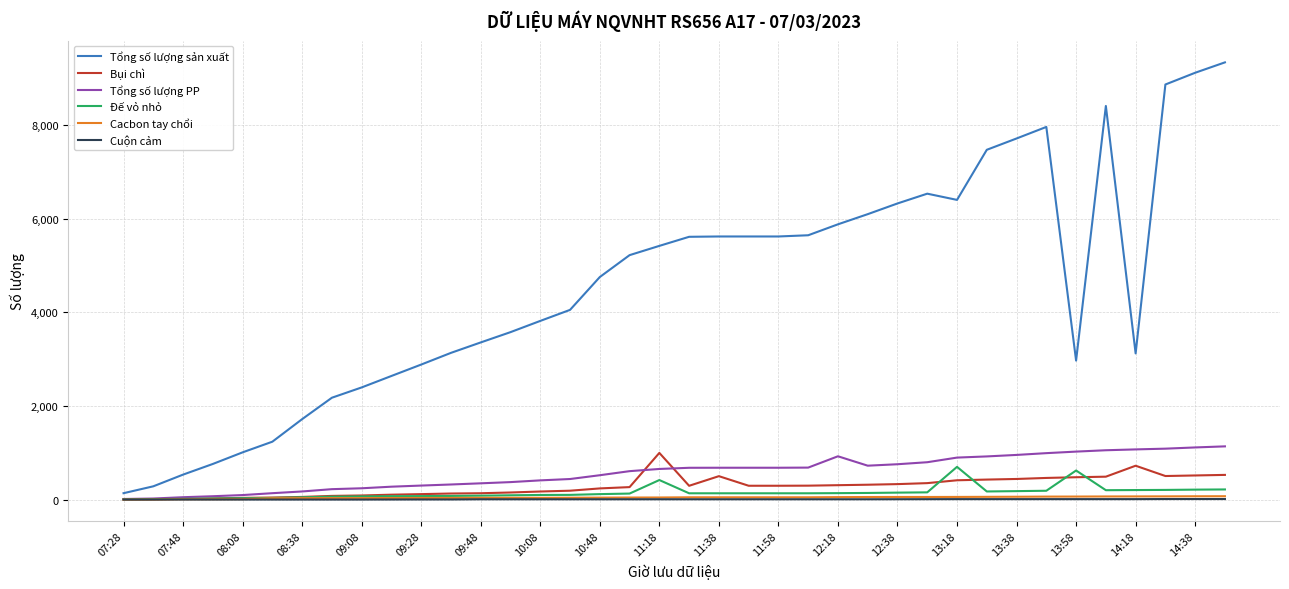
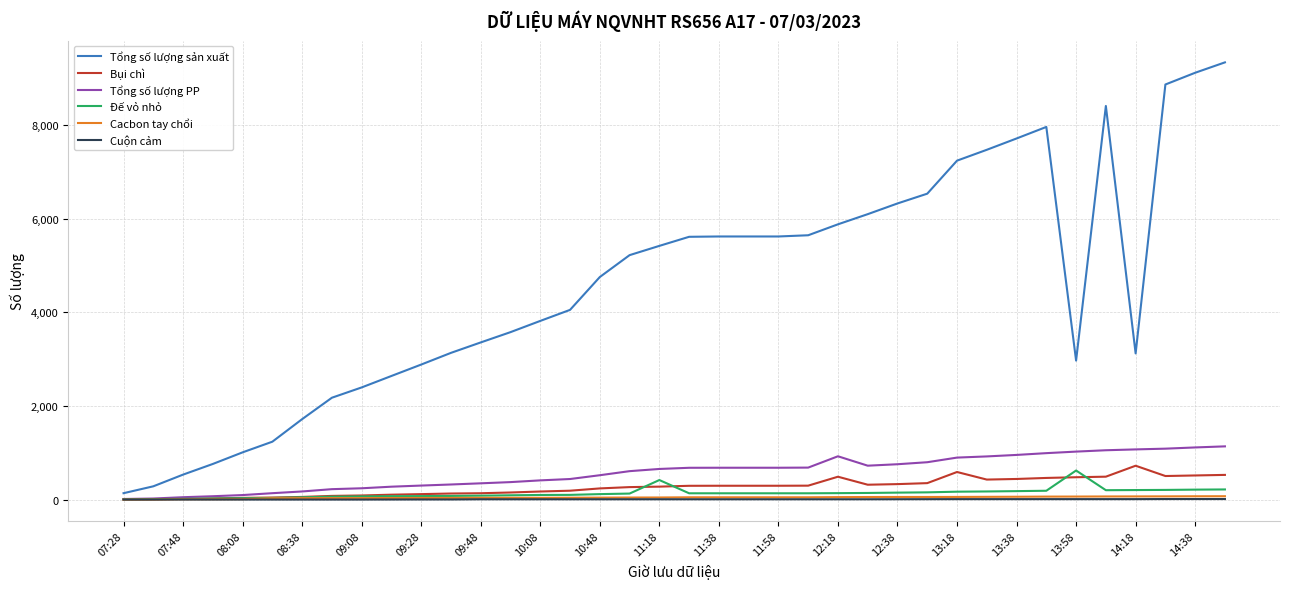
  {
    "Tổng số lượng sản xuất": {
      "07:28": "100",
      "07:48": "500",
      "08:08": "1,000",
      "08:38": "1,700",
      "09:08": "2,400",
      "09:28": "2,900",
      "09:48": "3,400",
      "10:08": "3,800",
      "10:48": "4,800",
      "11:18": "5,400",
      "11:38": "5,600",
      "11:58": "5,600",
      "12:18": "5,900",
      "12:38": "6,300",
-     "13:18": "6,400",
+     "13:18": "7,200",
      "13:38": "7,700",
      "13:58": "3,000",
      "14:18": "3,100",
      "14:38": "9,100"
    },
    "Bụi chì": {
      "10:08": "200",
      "10:48": "200",
-     "11:18": "1,000",
-     "11:38": "500",
+     "11:18": "300",
+     "11:38": "300",
      "11:58": "300",
-     "12:18": "300",
+     "12:18": "500",
      "12:38": "300",
-     "13:18": "400",
+     "13:18": "600",
      "13:38": "400",
      "13:58": "500",
      "14:18": "700",
      "14:38": "500"
    },
    "Tổng số lượng PP": {
      "08:08": "100",
      "08:38": "200",
      "09:08": "200",
      "09:28": "300",
      "09:48": "300",
      "10:08": "400",
      "10:48": "500",
      "11:18": "700",
      "11:38": "700",
      "11:58": "700",
      "12:18": "900",
      "12:38": "800",
      "13:18": "900",
      "13:38": "1,000",
      "13:58": "1,000",
      "14:18": "1,100",
      "14:38": "1,100"
    },
    "Đế vỏ nhỏ": {
      "10:08": "100",
      "10:48": "100",
      "11:18": "400",
      "11:38": "100",
      "11:58": "100",
      "12:18": "100",
      "12:38": "100",
-     "13:18": "700",
+     "13:18": "200",
      "13:38": "200",
      "13:58": "600",
      "14:18": "200",
      "14:38": "200"
    },
    "Cacbon tay chổi": {
      "14:18": "100",
      "14:38": "100"
    },
    "Cuộn cảm": {
      "14:18": "0",
      "14:38": "0"
    }
  }
